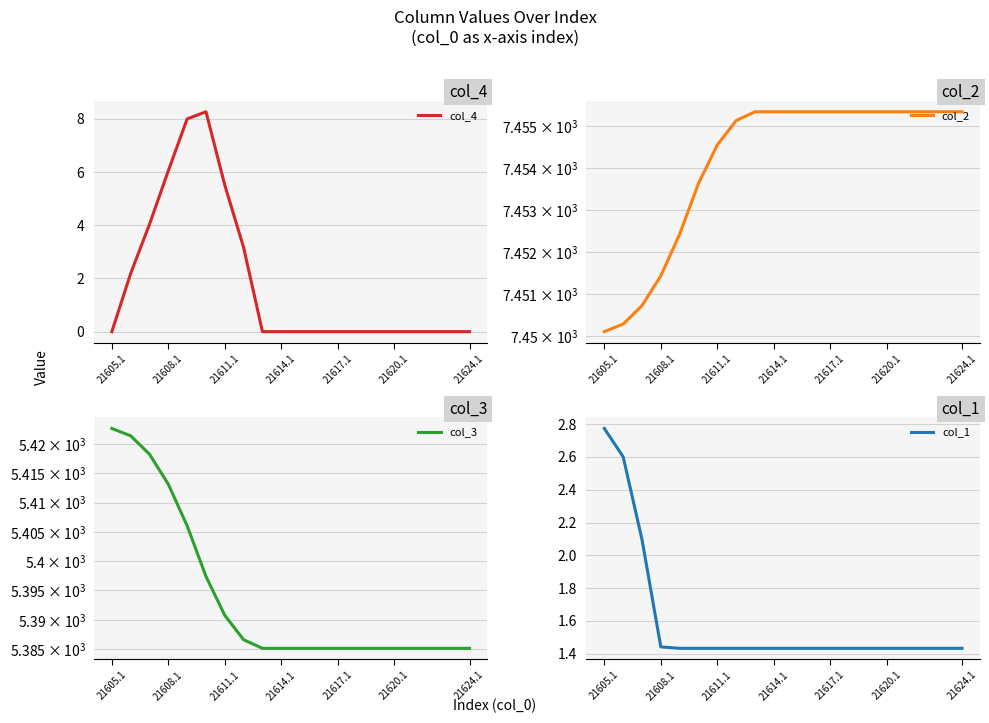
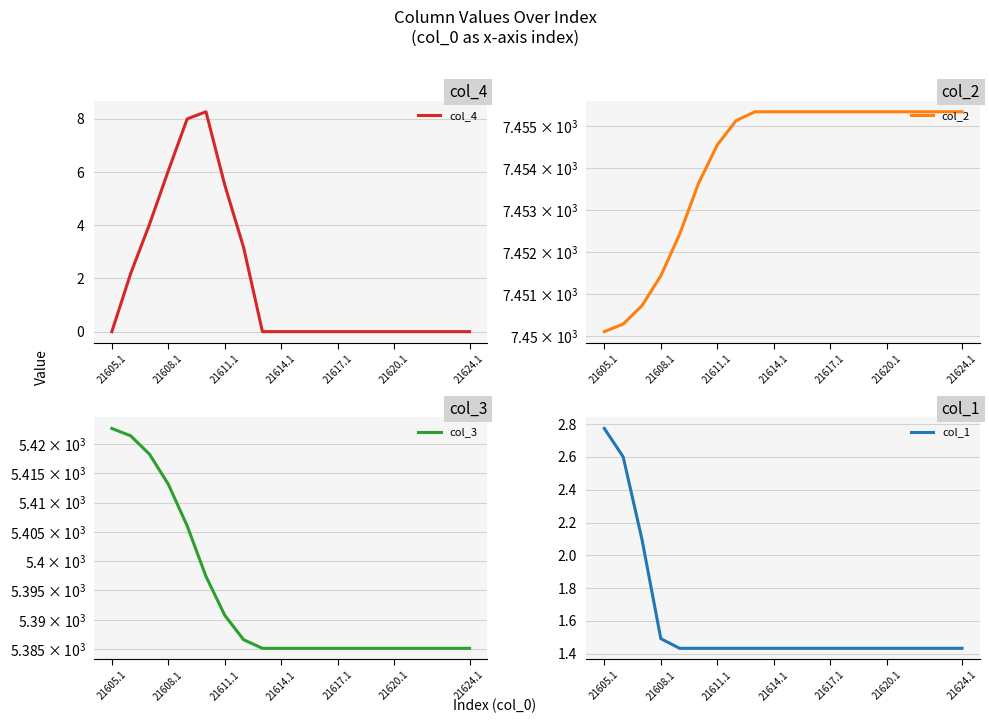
  {
    "col_4": {
      "21605.1": 0.0,
      "21608.1": 6.1,
      "21611.1": 5.5,
      "21614.1": 0.0,
      "21617.1": 0.0,
      "21620.1": 0.0,
      "21624.1": 0.0
    },
    "col_1": {
      "21605.1": 2.77,
-     "21608.1": 1.44,
+     "21608.1": 1.49,
      "21611.1": 1.43,
      "21614.1": 1.43,
      "21617.1": 1.43,
      "21620.1": 1.43,
      "21624.1": 1.43
    }
  }
